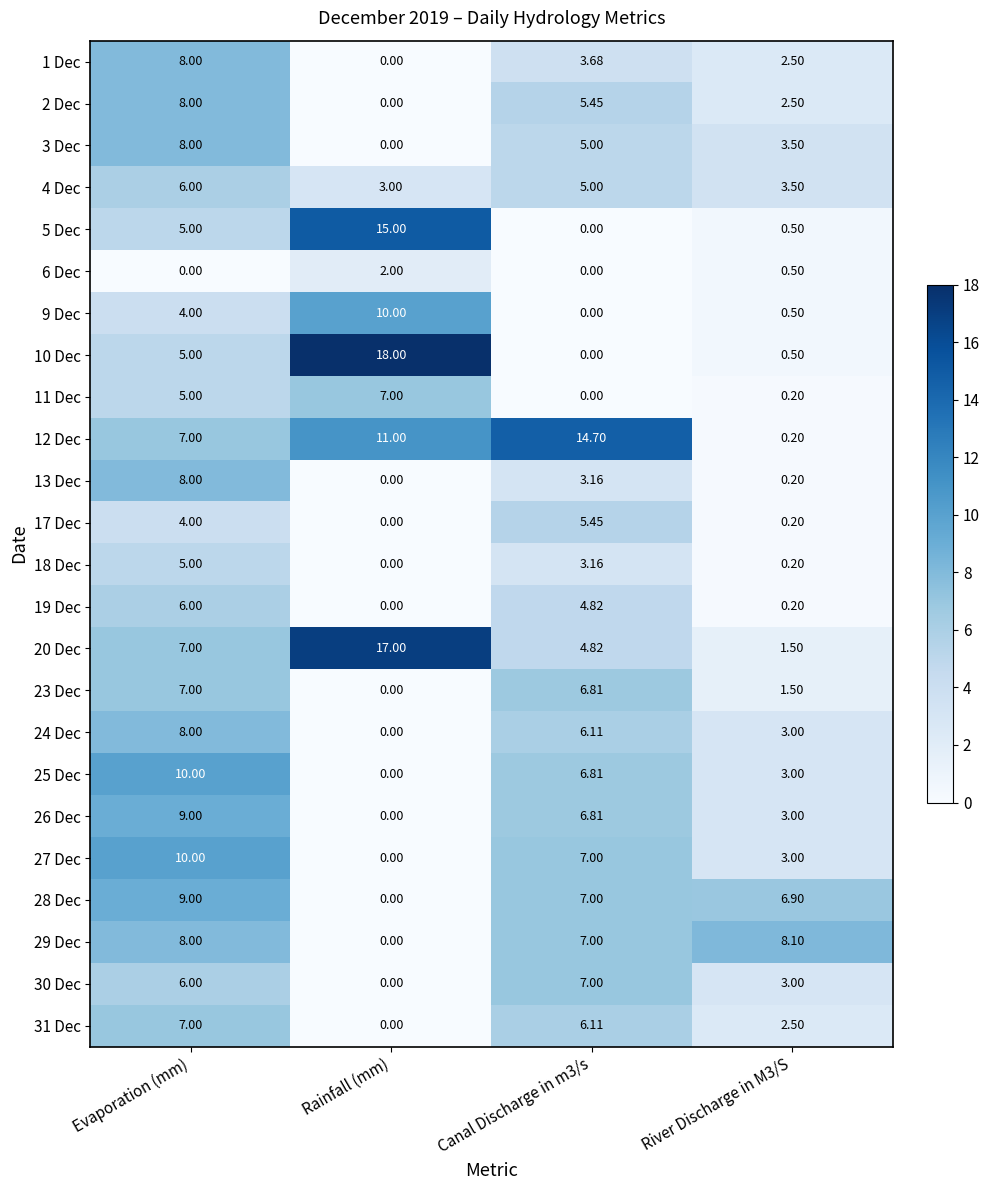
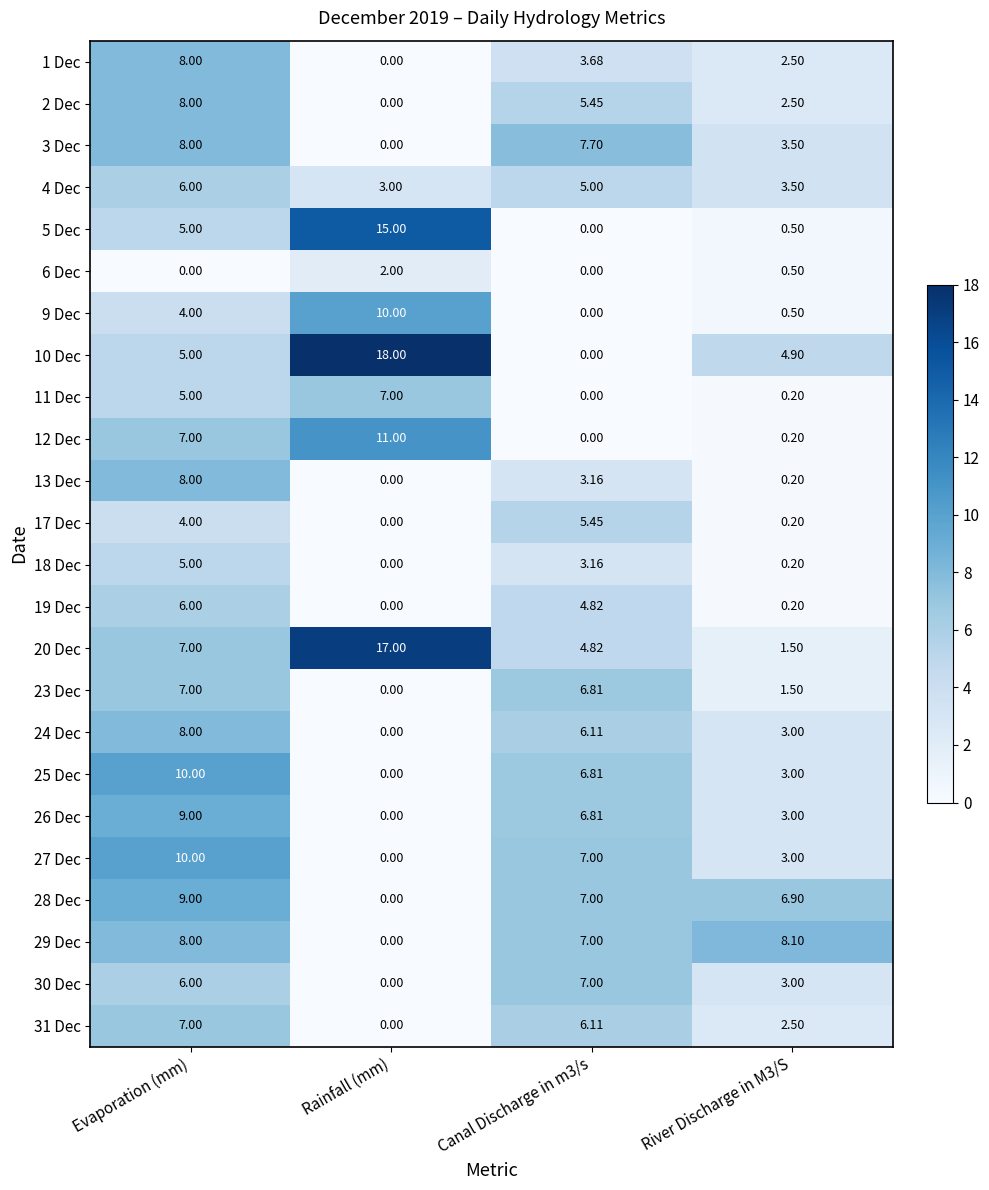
  {
    "1 Dec": {
      "Evaporation (mm)": 8.00,
      "Rainfall (mm)": 0.00,
      "Canal Discharge in m3/s": 3.68,
      "River Discharge in M3/S": 2.50
    },
    "2 Dec": {
      "Evaporation (mm)": 8.00,
      "Rainfall (mm)": 0.00,
      "Canal Discharge in m3/s": 5.45,
      "River Discharge in M3/S": 2.50
    },
    "3 Dec": {
      "Evaporation (mm)": 8.00,
      "Rainfall (mm)": 0.00,
-     "Canal Discharge in m3/s": 5.00,
+     "Canal Discharge in m3/s": 7.70,
      "River Discharge in M3/S": 3.50
    },
    "4 Dec": {
      "Evaporation (mm)": 6.00,
      "Rainfall (mm)": 3.00,
      "Canal Discharge in m3/s": 5.00,
      "River Discharge in M3/S": 3.50
    },
    "5 Dec": {
      "Evaporation (mm)": 5.00,
      "Rainfall (mm)": 15.00,
      "Canal Discharge in m3/s": 0.00,
      "River Discharge in M3/S": 0.50
    },
    "6 Dec": {
      "Evaporation (mm)": 0.00,
      "Rainfall (mm)": 2.00,
      "Canal Discharge in m3/s": 0.00,
      "River Discharge in M3/S": 0.50
    },
    "9 Dec": {
      "Evaporation (mm)": 4.00,
      "Rainfall (mm)": 10.00,
      "Canal Discharge in m3/s": 0.00,
      "River Discharge in M3/S": 0.50
    },
    "10 Dec": {
      "Evaporation (mm)": 5.00,
      "Rainfall (mm)": 18.00,
      "Canal Discharge in m3/s": 0.00,
-     "River Discharge in M3/S": 0.50
+     "River Discharge in M3/S": 4.90
    },
    "11 Dec": {
      "Evaporation (mm)": 5.00,
      "Rainfall (mm)": 7.00,
      "Canal Discharge in m3/s": 0.00,
      "River Discharge in M3/S": 0.20
    },
    "12 Dec": {
      "Evaporation (mm)": 7.00,
      "Rainfall (mm)": 11.00,
-     "Canal Discharge in m3/s": 14.70,
+     "Canal Discharge in m3/s": 0.00,
      "River Discharge in M3/S": 0.20
    },
    "13 Dec": {
      "Evaporation (mm)": 8.00,
      "Rainfall (mm)": 0.00,
      "Canal Discharge in m3/s": 3.16,
      "River Discharge in M3/S": 0.20
    },
    "17 Dec": {
      "Evaporation (mm)": 4.00,
      "Rainfall (mm)": 0.00,
      "Canal Discharge in m3/s": 5.45,
      "River Discharge in M3/S": 0.20
    },
    "18 Dec": {
      "Evaporation (mm)": 5.00,
      "Rainfall (mm)": 0.00,
      "Canal Discharge in m3/s": 3.16,
      "River Discharge in M3/S": 0.20
    },
    "19 Dec": {
      "Evaporation (mm)": 6.00,
      "Rainfall (mm)": 0.00,
      "Canal Discharge in m3/s": 4.82,
      "River Discharge in M3/S": 0.20
    },
    "20 Dec": {
      "Evaporation (mm)": 7.00,
      "Rainfall (mm)": 17.00,
      "Canal Discharge in m3/s": 4.82,
      "River Discharge in M3/S": 1.50
    },
    "23 Dec": {
      "Evaporation (mm)": 7.00,
      "Rainfall (mm)": 0.00,
      "Canal Discharge in m3/s": 6.81,
      "River Discharge in M3/S": 1.50
    },
    "24 Dec": {
      "Evaporation (mm)": 8.00,
      "Rainfall (mm)": 0.00,
      "Canal Discharge in m3/s": 6.11,
      "River Discharge in M3/S": 3.00
    },
    "25 Dec": {
      "Evaporation (mm)": 10.00,
      "Rainfall (mm)": 0.00,
      "Canal Discharge in m3/s": 6.81,
      "River Discharge in M3/S": 3.00
    },
    "26 Dec": {
      "Evaporation (mm)": 9.00,
      "Rainfall (mm)": 0.00,
      "Canal Discharge in m3/s": 6.81,
      "River Discharge in M3/S": 3.00
    },
    "27 Dec": {
      "Evaporation (mm)": 10.00,
      "Rainfall (mm)": 0.00,
      "Canal Discharge in m3/s": 7.00,
      "River Discharge in M3/S": 3.00
    },
    "28 Dec": {
      "Evaporation (mm)": 9.00,
      "Rainfall (mm)": 0.00,
      "Canal Discharge in m3/s": 7.00,
      "River Discharge in M3/S": 6.90
    },
    "29 Dec": {
      "Evaporation (mm)": 8.00,
      "Rainfall (mm)": 0.00,
      "Canal Discharge in m3/s": 7.00,
      "River Discharge in M3/S": 8.10
    },
    "30 Dec": {
      "Evaporation (mm)": 6.00,
      "Rainfall (mm)": 0.00,
      "Canal Discharge in m3/s": 7.00,
      "River Discharge in M3/S": 3.00
    },
    "31 Dec": {
      "Evaporation (mm)": 7.00,
      "Rainfall (mm)": 0.00,
      "Canal Discharge in m3/s": 6.11,
      "River Discharge in M3/S": 2.50
    }
  }
